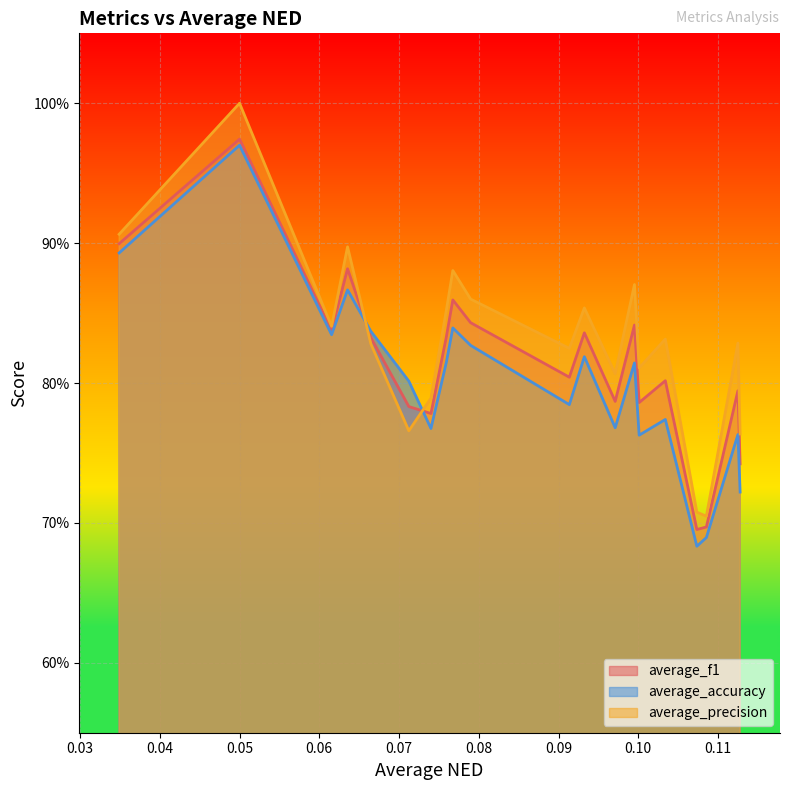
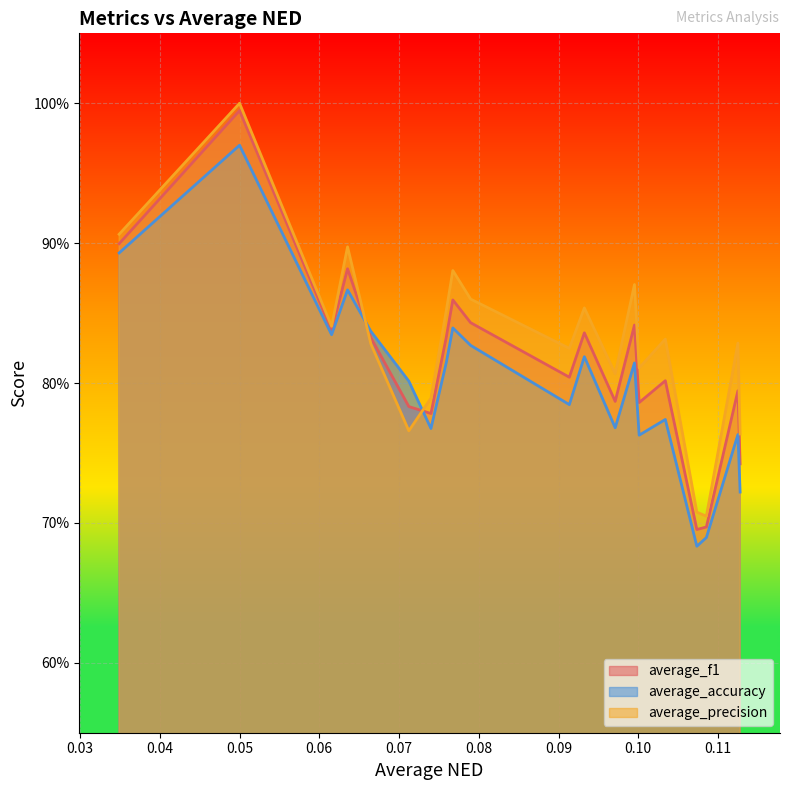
  {
    "average_f1": {
-     "0.05": "97.4%"
+     "0.05": "99.5%"
    },
    "average_accuracy": {
      "0.05": "97.0%"
    },
    "average_precision": {
      "0.05": "100.0%"
    }
  }
